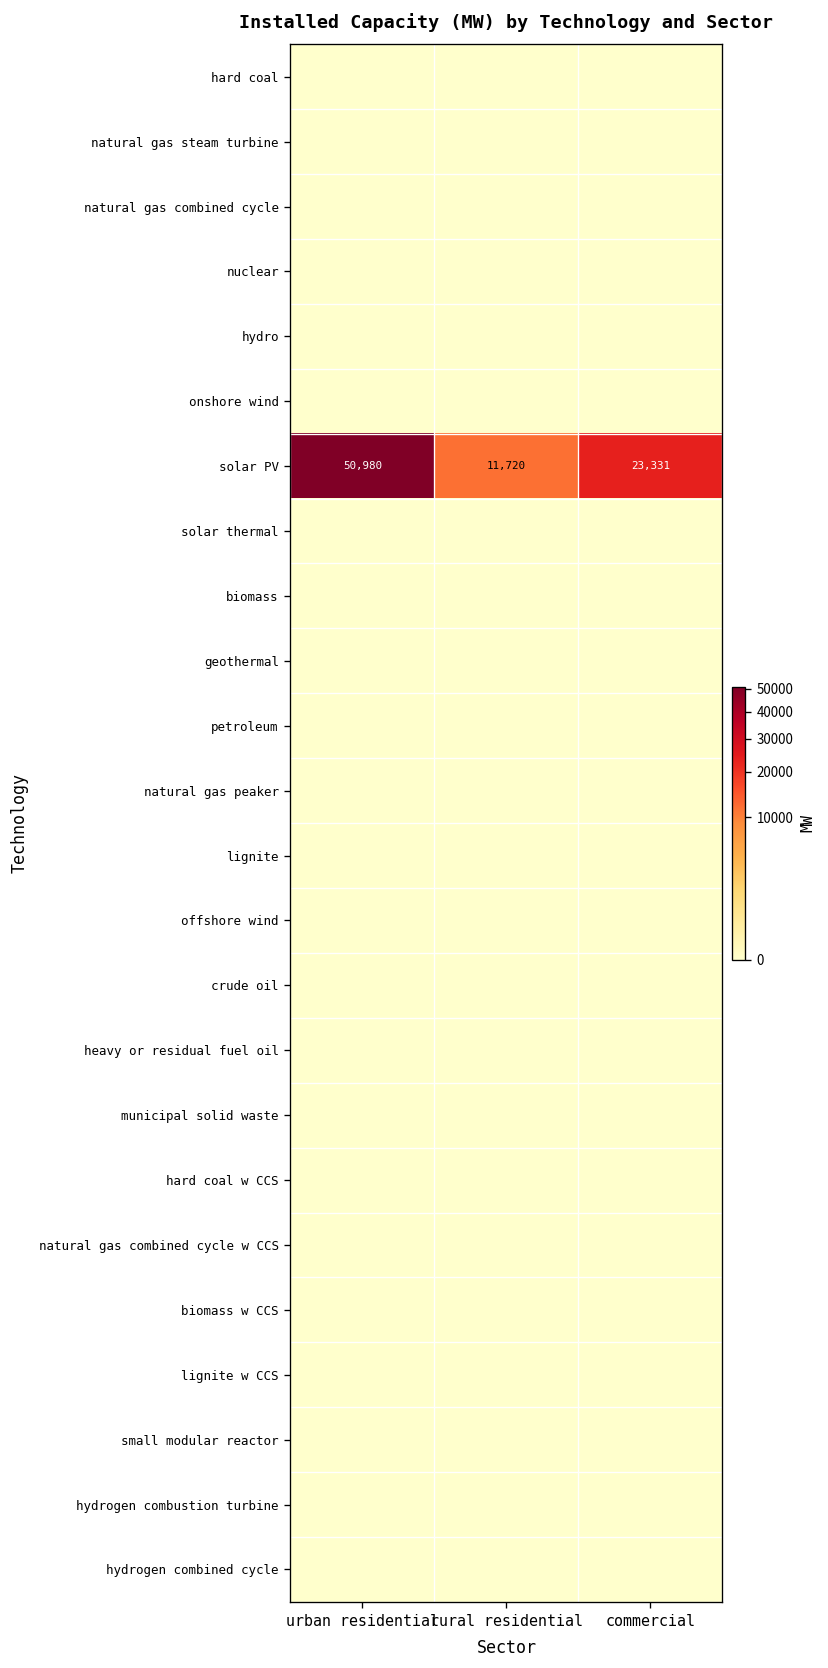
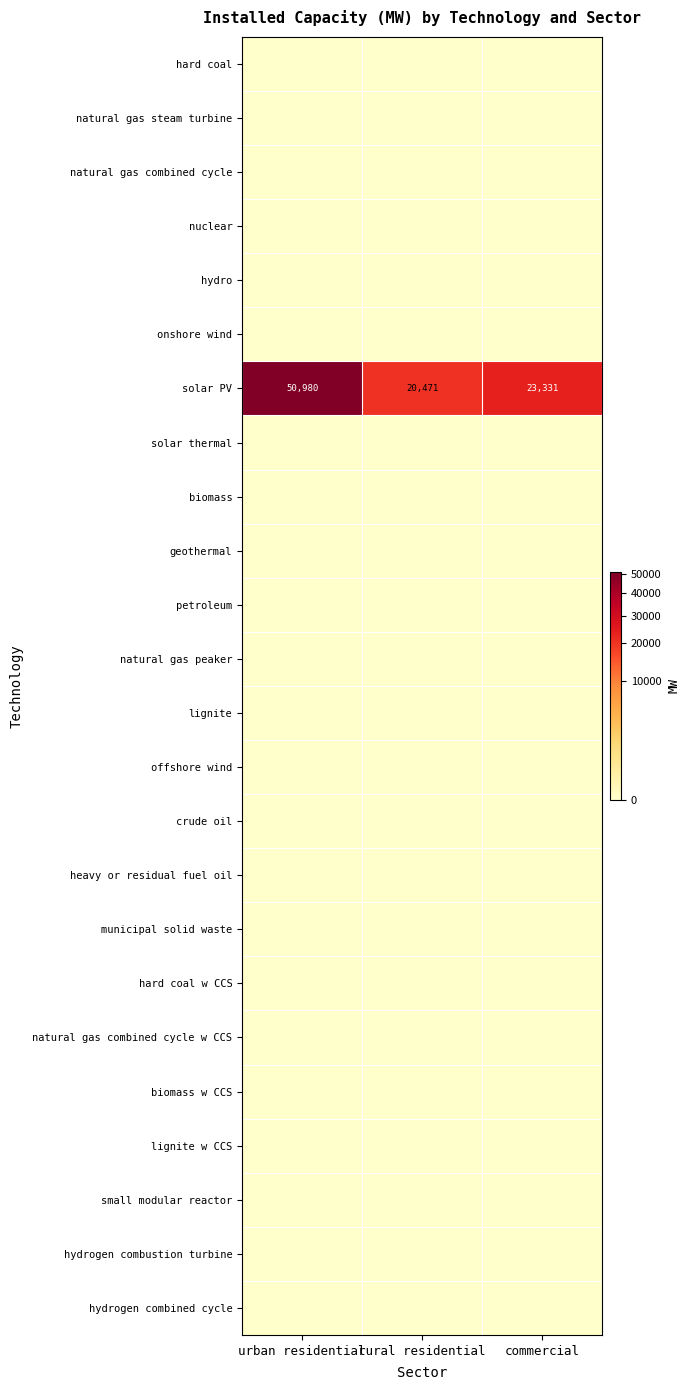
  {
    "solar PV": {
      "urban residential": "50,980",
-     "rural residential": "11,720",
+     "rural residential": "20,471",
      "commercial": "23,331"
    }
  }
